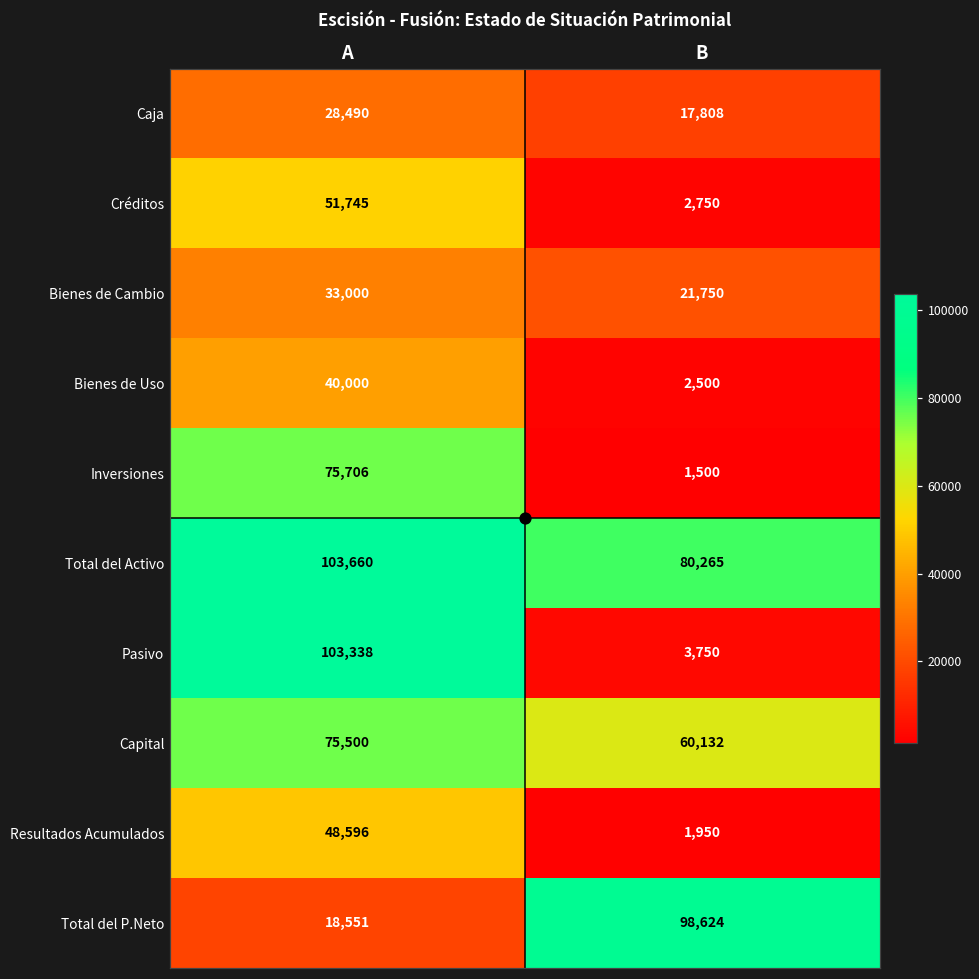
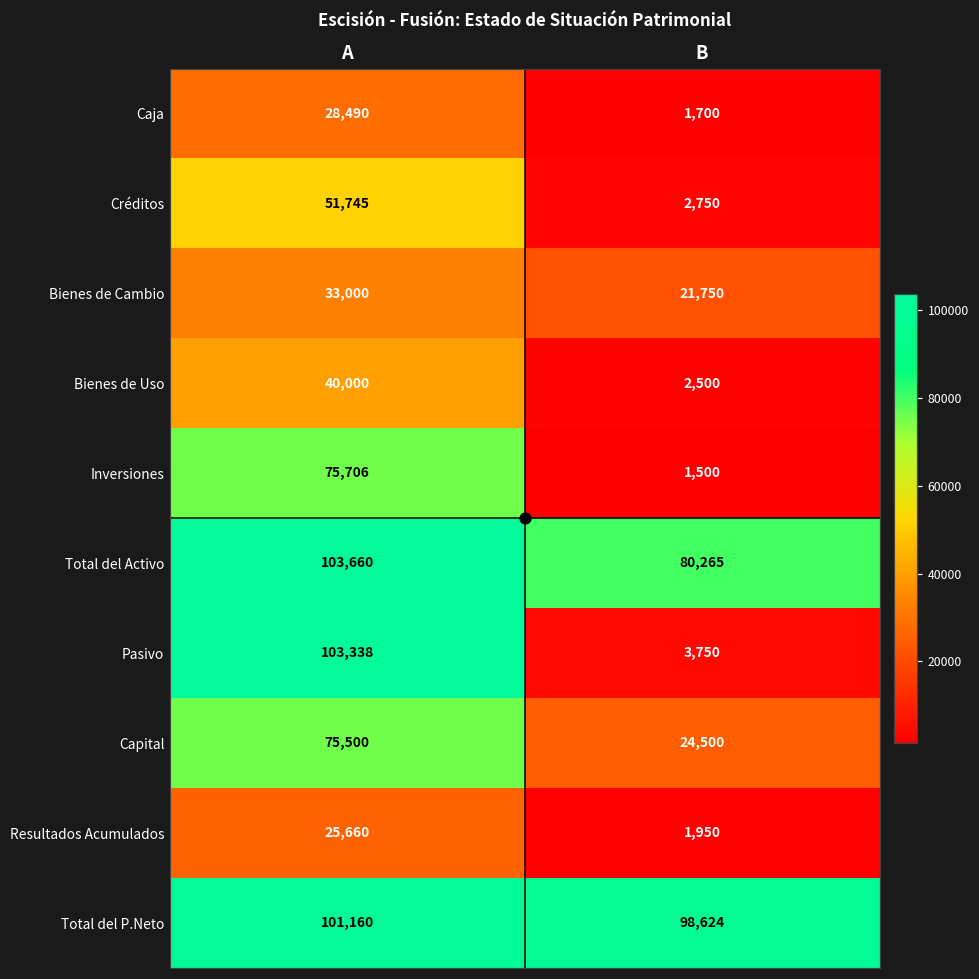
  {
    "Caja": {
      "A": "28,490",
-     "B": "17,808"
+     "B": "1,700"
    },
    "Créditos": {
      "A": "51,745",
      "B": "2,750"
    },
    "Bienes de Cambio": {
      "A": "33,000",
      "B": "21,750"
    },
    "Bienes de Uso": {
      "A": "40,000",
      "B": "2,500"
    },
    "Inversiones": {
      "A": "75,706",
      "B": "1,500"
    },
    "Total del Activo": {
      "A": "103,660",
      "B": "80,265"
    },
    "Pasivo": {
      "A": "103,338",
      "B": "3,750"
    },
    "Capital": {
      "A": "75,500",
-     "B": "60,132"
+     "B": "24,500"
    },
    "Resultados Acumulados": {
-     "A": "48,596",
+     "A": "25,660",
      "B": "1,950"
    },
    "Total del P.Neto": {
-     "A": "18,551",
+     "A": "101,160",
      "B": "98,624"
    }
  }
